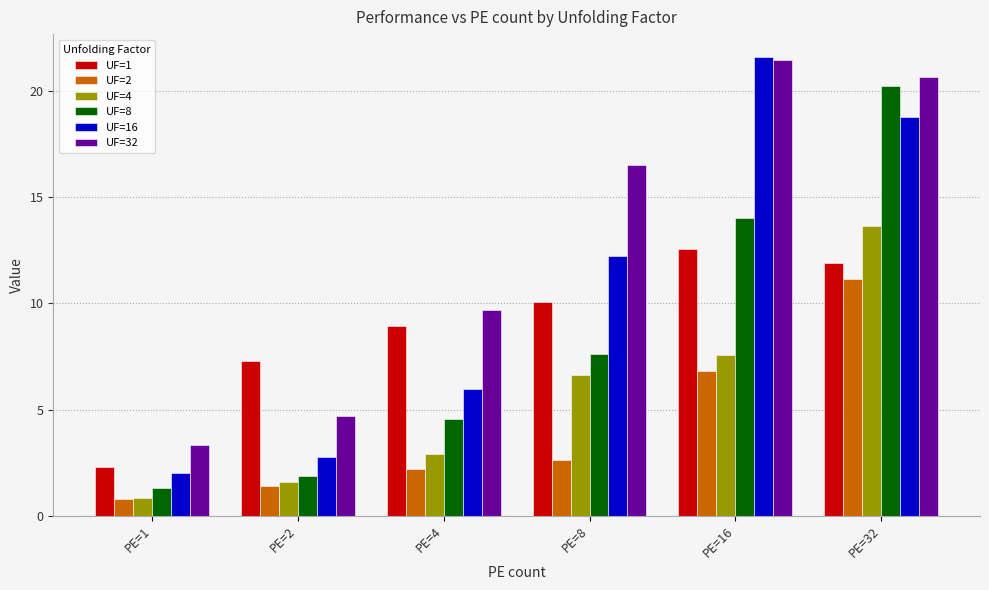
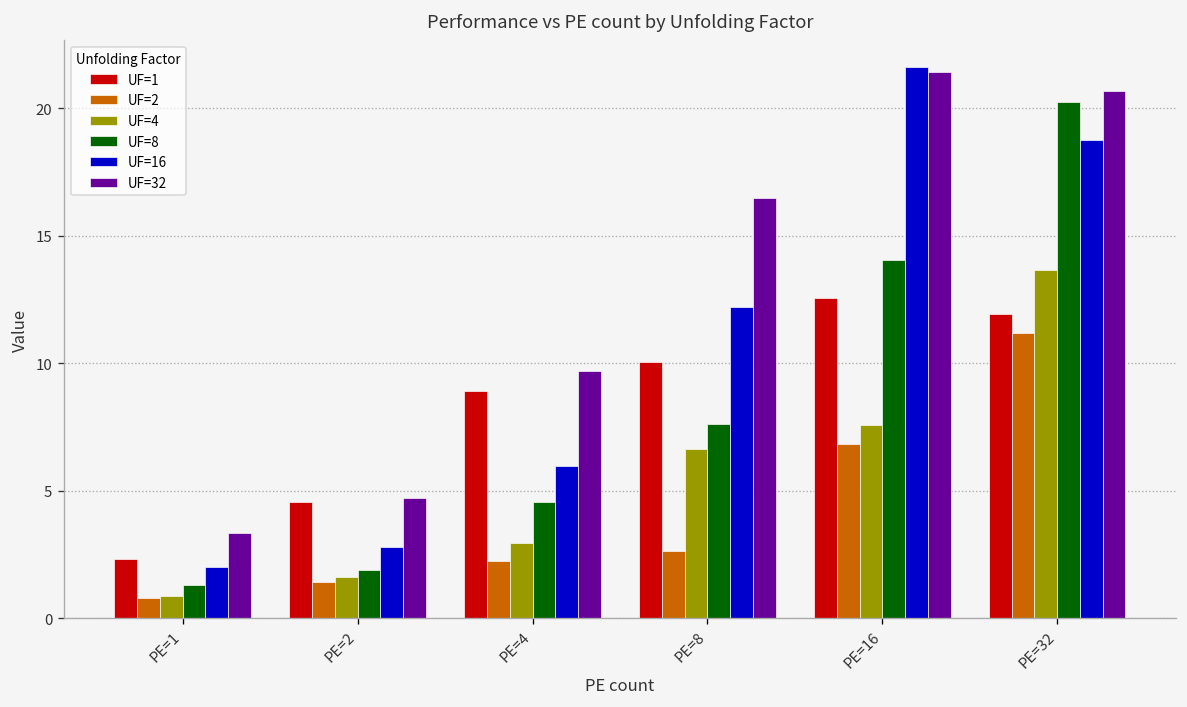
  {
    "UF=1": {
      "PE=1": 2.3,
-     "PE=2": 7.3,
+     "PE=2": 4.6,
      "PE=4": 8.9,
      "PE=8": 10.1,
      "PE=16": 12.6,
      "PE=32": 11.9
    },
    "UF=2": {
      "PE=1": 0.8,
      "PE=2": 1.4,
      "PE=4": 2.2,
      "PE=8": 2.6,
      "PE=16": 6.8,
      "PE=32": 11.2
    },
    "UF=4": {
      "PE=1": 0.9,
      "PE=2": 1.6,
      "PE=4": 2.9,
      "PE=8": 6.6,
      "PE=16": 7.6,
      "PE=32": 13.7
    },
    "UF=8": {
      "PE=1": 1.3,
      "PE=2": 1.9,
      "PE=4": 4.6,
      "PE=8": 7.6,
      "PE=16": 14.0,
      "PE=32": 20.2
    },
    "UF=16": {
      "PE=1": 2.0,
      "PE=2": 2.8,
      "PE=4": 6.0,
      "PE=8": 12.2,
      "PE=16": 21.6,
      "PE=32": 18.8
    },
    "UF=32": {
      "PE=1": 3.3,
      "PE=2": 4.7,
      "PE=4": 9.7,
      "PE=8": 16.5,
      "PE=16": 21.4,
      "PE=32": 20.7
    }
  }
